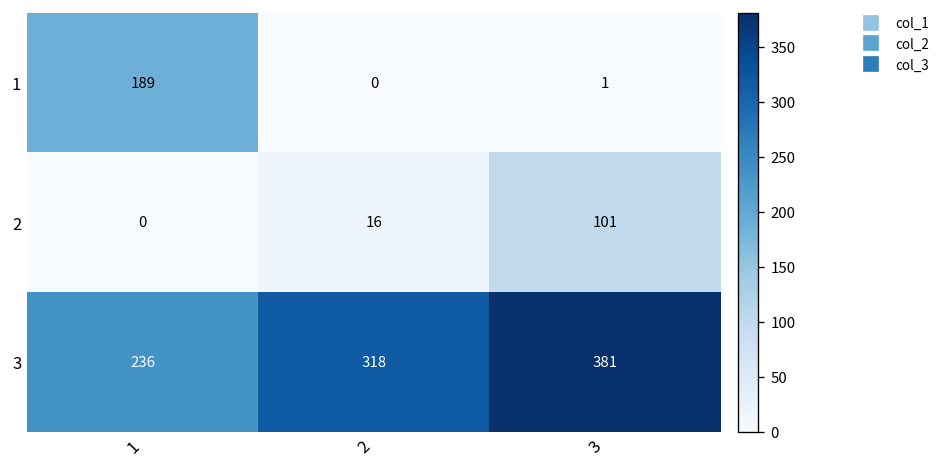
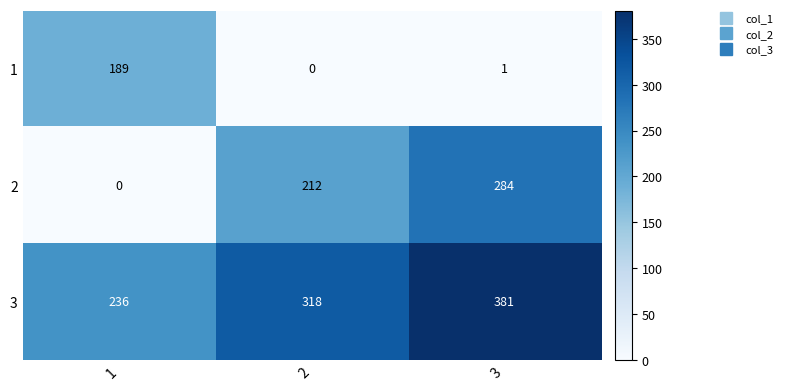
  {
    "1": {
      "1": 189,
      "2": 0,
      "3": 1
    },
    "2": {
      "1": 0,
-     "2": 16,
-     "3": 101
+     "2": 212,
+     "3": 284
    },
    "3": {
      "1": 236,
      "2": 318,
      "3": 381
    }
  }
